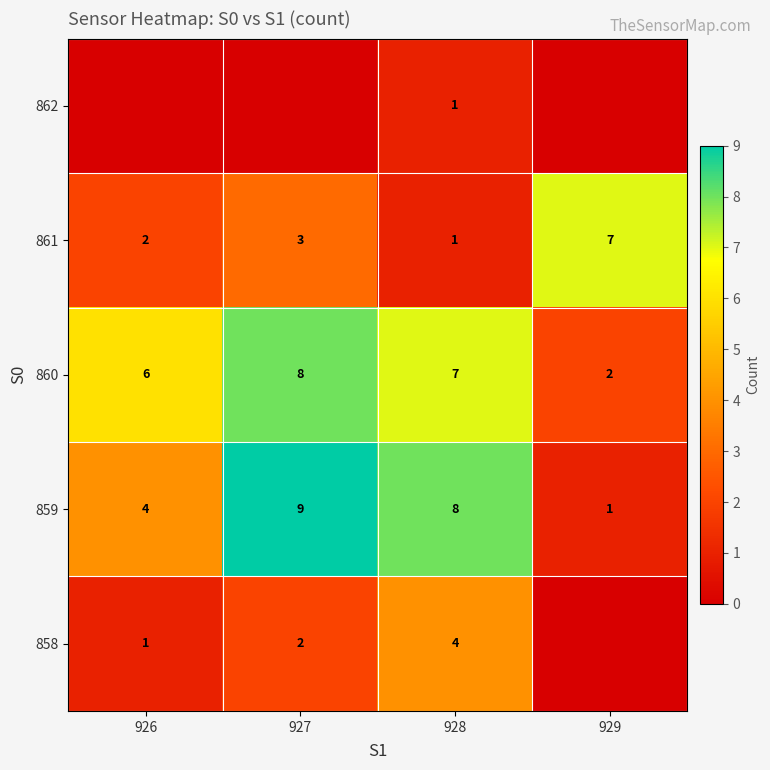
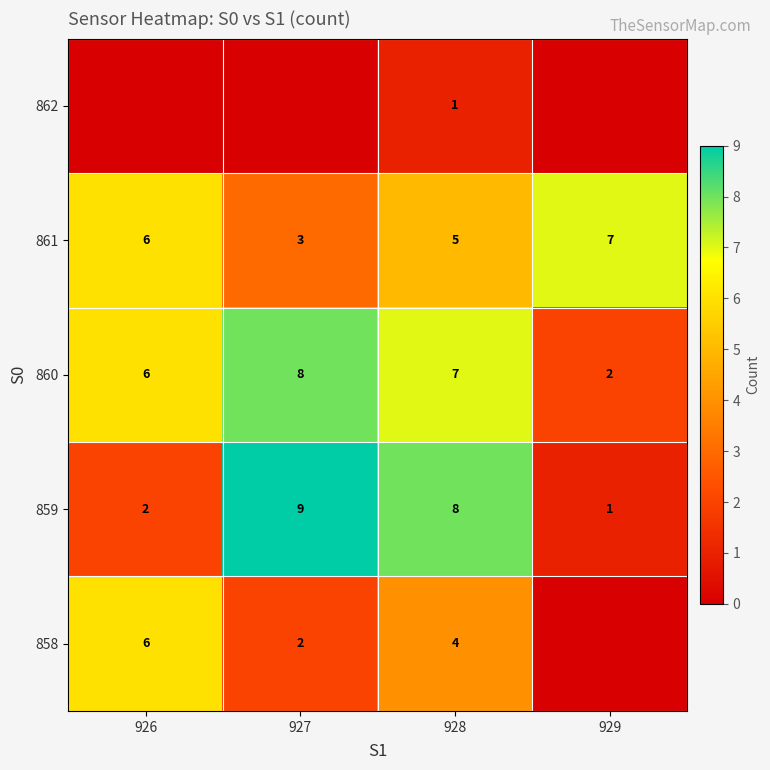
  {
    "862": {
      "928": 1
    },
    "861": {
-     "926": 2,
+     "926": 6,
      "927": 3,
-     "928": 1,
+     "928": 5,
      "929": 7
    },
    "860": {
      "926": 6,
      "927": 8,
      "928": 7,
      "929": 2
    },
    "859": {
-     "926": 4,
+     "926": 2,
      "927": 9,
      "928": 8,
      "929": 1
    },
    "858": {
-     "926": 1,
+     "926": 6,
      "927": 2,
      "928": 4
    }
  }
